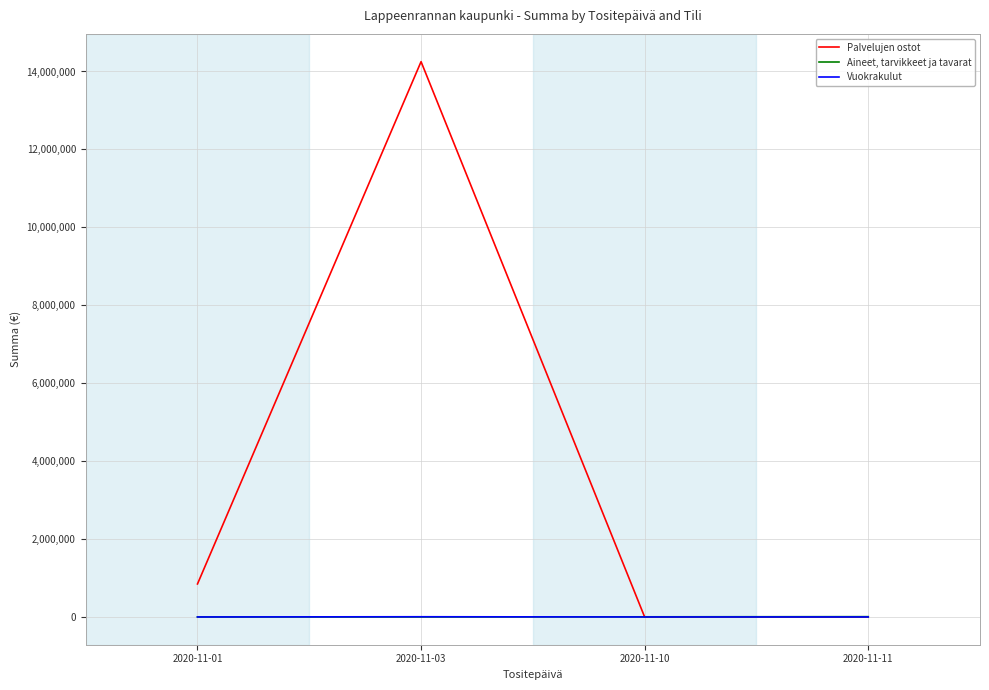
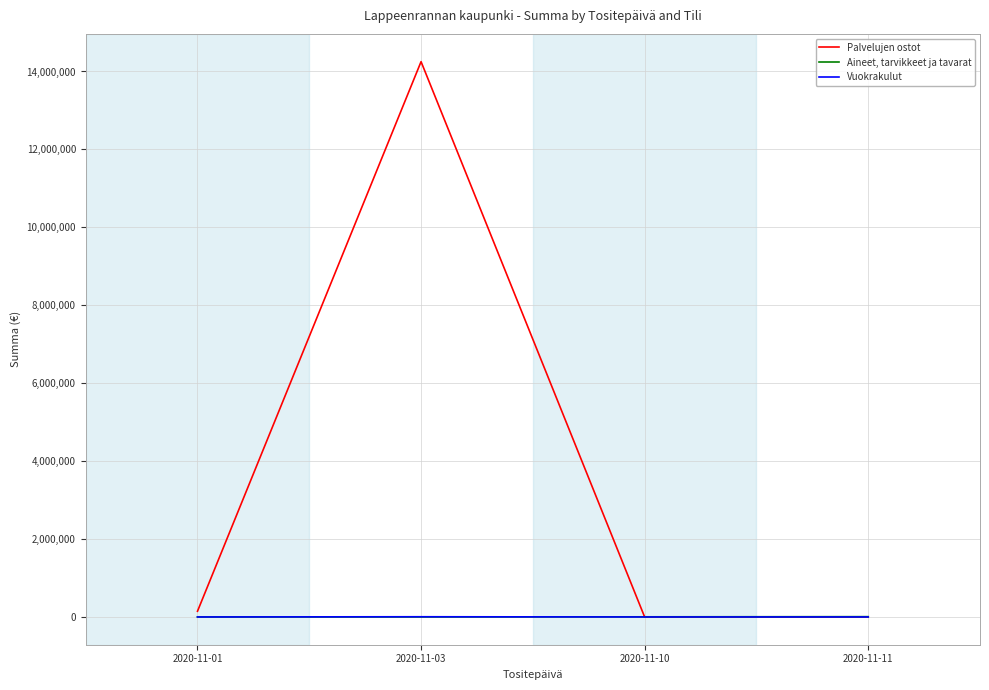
  {
    "Palvelujen ostot": {
-     "2020-11-01": "800,000",
+     "2020-11-01": "100,000",
      "2020-11-03": "14,300,000"
    },
    "Vuokrakulut": {
      "2020-11-01": "0",
      "2020-11-03": "0"
    }
  }
